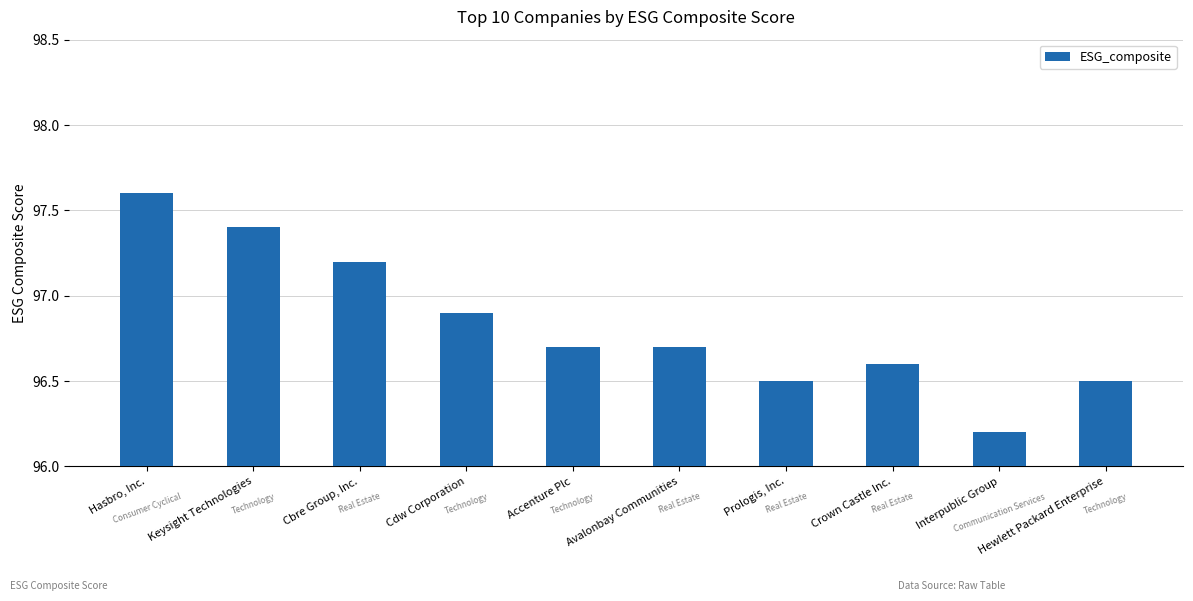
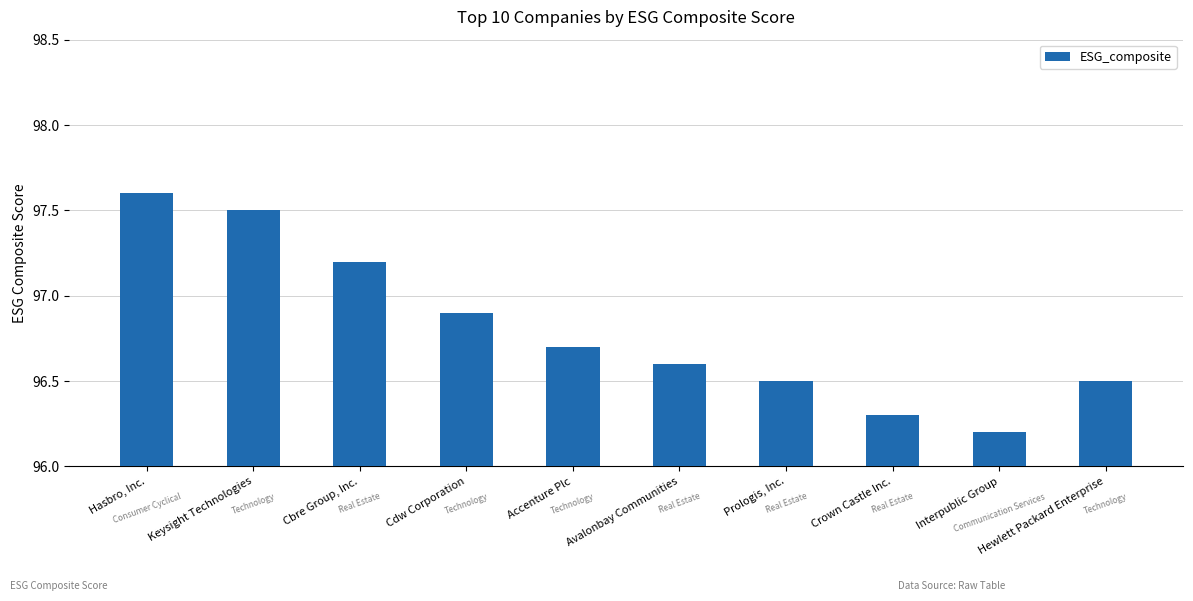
  {
    "Hasbro, Inc.": 97.6,
-   "Keysight Technologies": 97.4,
+   "Keysight Technologies": 97.5,
    "Cbre Group, Inc.": 97.2,
    "Cdw Corporation": 96.9,
    "Accenture Plc": 96.7,
-   "Avalonbay Communities": 96.7,
+   "Avalonbay Communities": 96.6,
    "Prologis, Inc.": 96.5,
-   "Crown Castle Inc.": 96.6,
+   "Crown Castle Inc.": 96.3,
    "Interpublic Group": 96.2,
    "Hewlett Packard Enterprise": 96.5
  }
